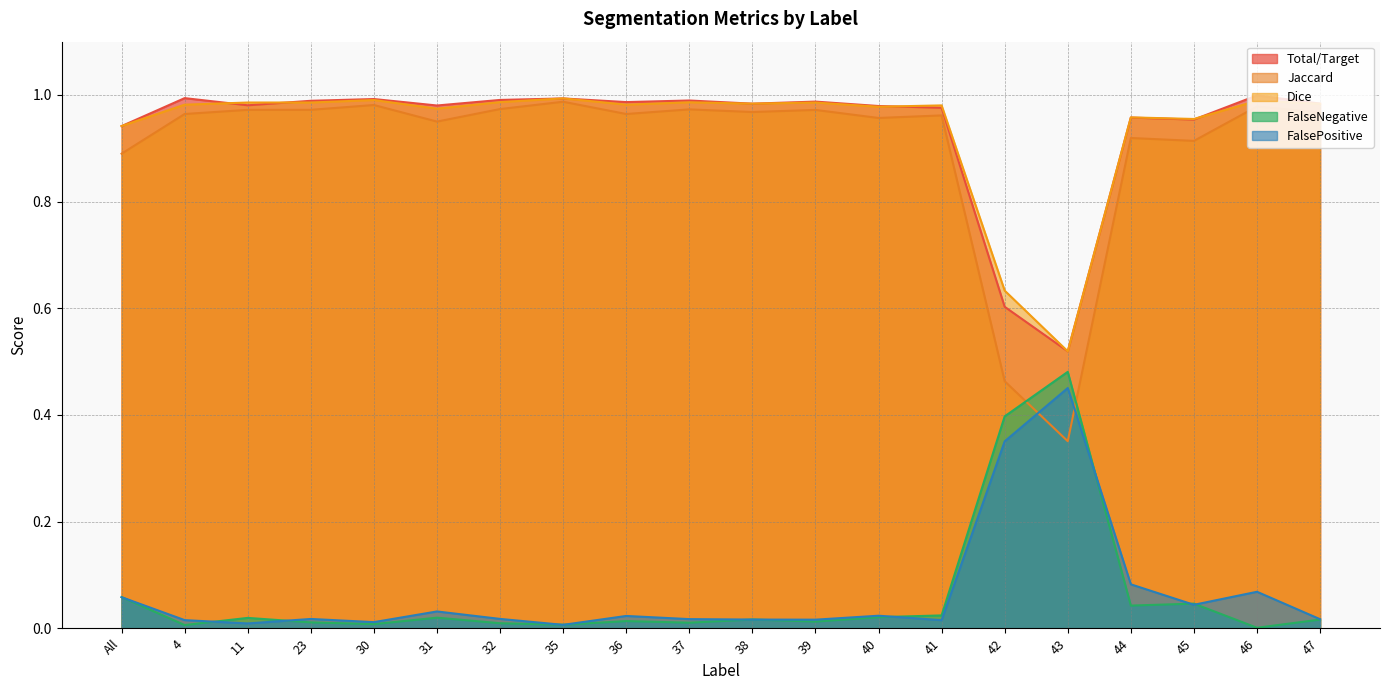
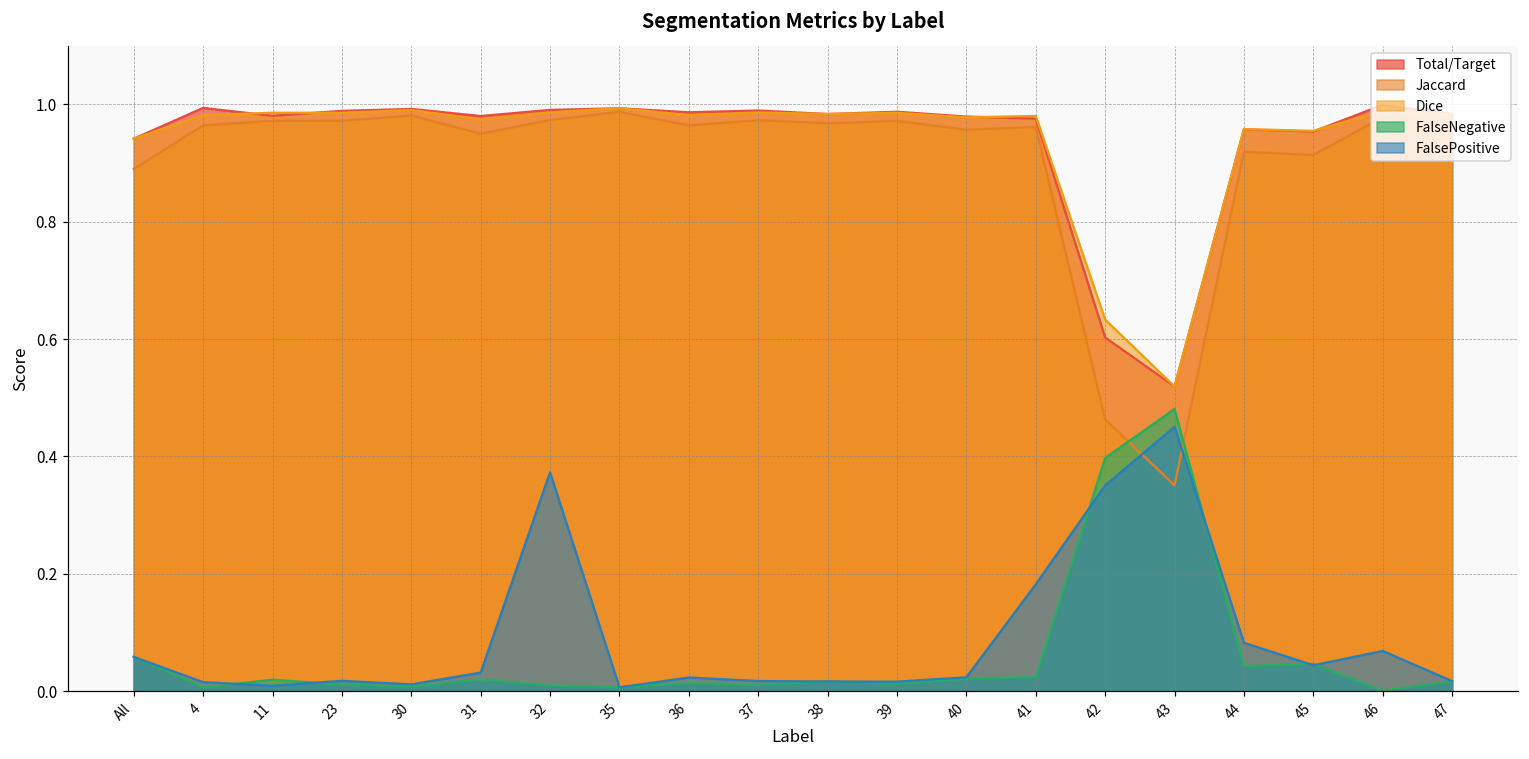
  {
    "FalseNegative": {
      "4": 0.01,
      "11": 0.02,
      "23": 0.01,
      "31": 0.02,
      "32": 0.01,
      "36": 0.01,
      "37": 0.01,
      "41": 0.02,
      "42": 0.40,
      "43": 0.48,
      "44": 0.04,
      "46": 0.00
    },
    "FalsePositive": {
      "4": 0.02,
      "11": 0.01,
      "23": 0.02,
      "31": 0.03,
-     "32": 0.02,
+     "32": 0.37,
      "36": 0.02,
      "37": 0.02,
-     "41": 0.02,
+     "41": 0.18,
      "42": 0.35,
      "43": 0.45,
      "44": 0.08,
      "46": 0.07
    }
  }
